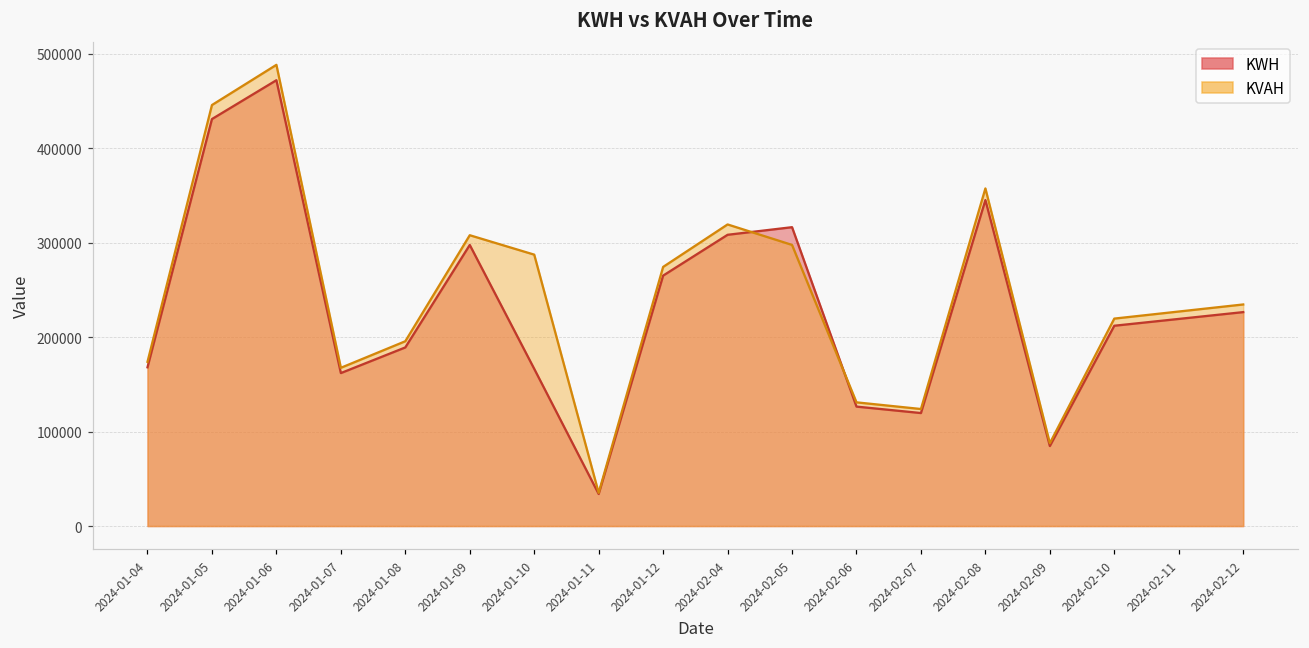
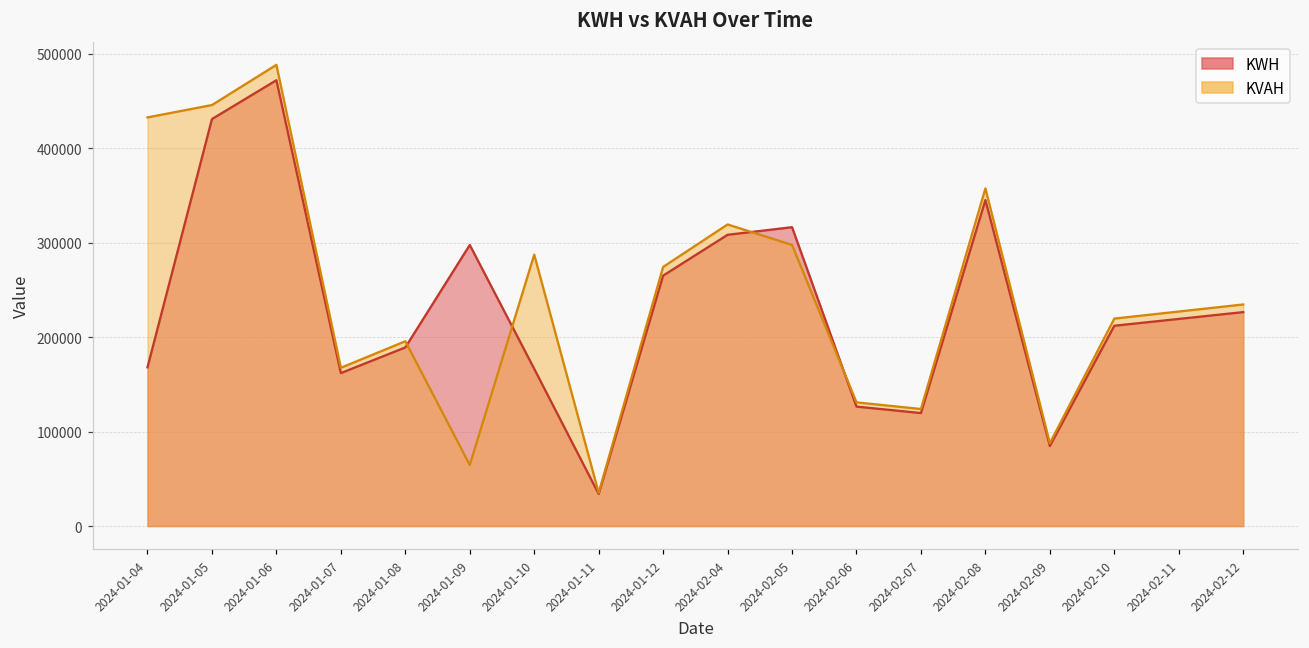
  {
    "KWH": {
      "2024-01-04": 170000,
      "2024-01-05": 430000,
      "2024-01-06": 470000,
      "2024-01-07": 160000,
      "2024-01-08": 190000,
      "2024-01-09": 300000,
      "2024-01-10": 170000,
      "2024-01-12": 270000,
      "2024-02-04": 310000,
      "2024-02-05": 320000,
      "2024-02-06": 130000,
      "2024-02-07": 120000,
      "2024-02-08": 350000,
      "2024-02-09": 80000,
      "2024-02-10": 210000,
      "2024-02-11": 220000,
      "2024-02-12": 230000
    },
    "KVAH": {
-     "2024-01-04": 170000,
+     "2024-01-04": 430000,
      "2024-01-05": 450000,
      "2024-01-06": 490000,
      "2024-01-07": 170000,
      "2024-01-08": 200000,
-     "2024-01-09": 310000,
+     "2024-01-09": 60000,
      "2024-01-10": 290000,
      "2024-01-12": 270000,
      "2024-02-04": 320000,
      "2024-02-05": 300000,
      "2024-02-06": 130000,
      "2024-02-07": 120000,
      "2024-02-08": 360000,
      "2024-02-09": 90000,
      "2024-02-10": 220000,
      "2024-02-11": 230000,
      "2024-02-12": 230000
    }
  }
